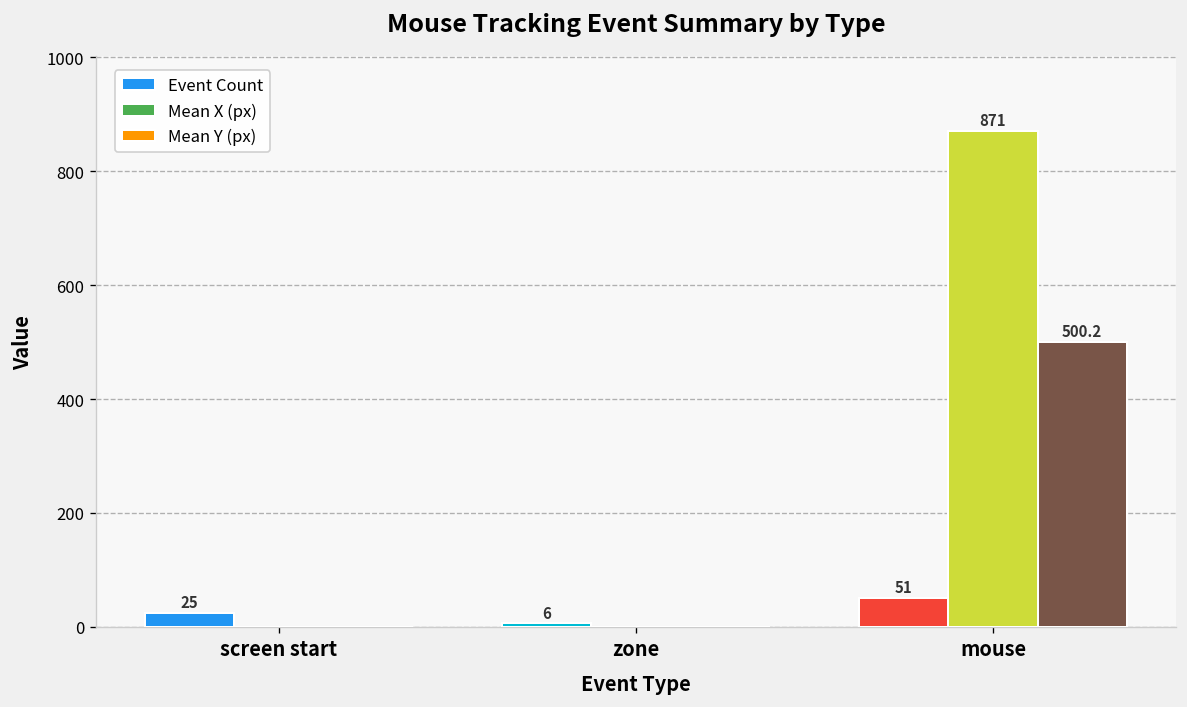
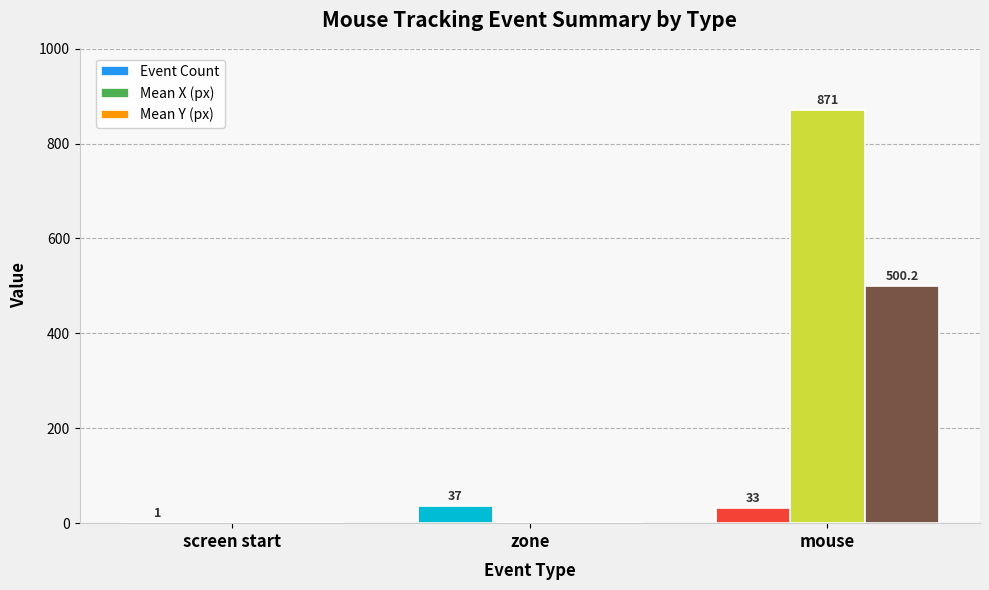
  {
    "Event Count": {
-     "screen start": 25,
-     "zone": 6,
-     "mouse": 51
+     "screen start": 1,
+     "zone": 37,
+     "mouse": 33
    },
    "Mean X (px)": {
      "mouse": 871
    },
    "Mean Y (px)": {
      "mouse": 500.2
    }
  }
